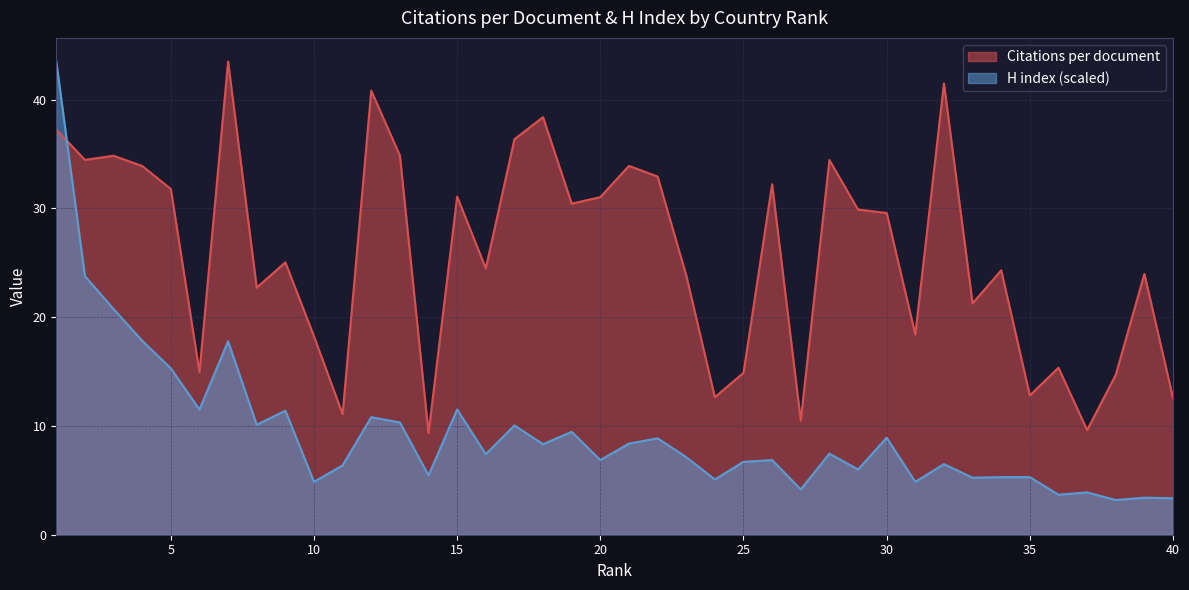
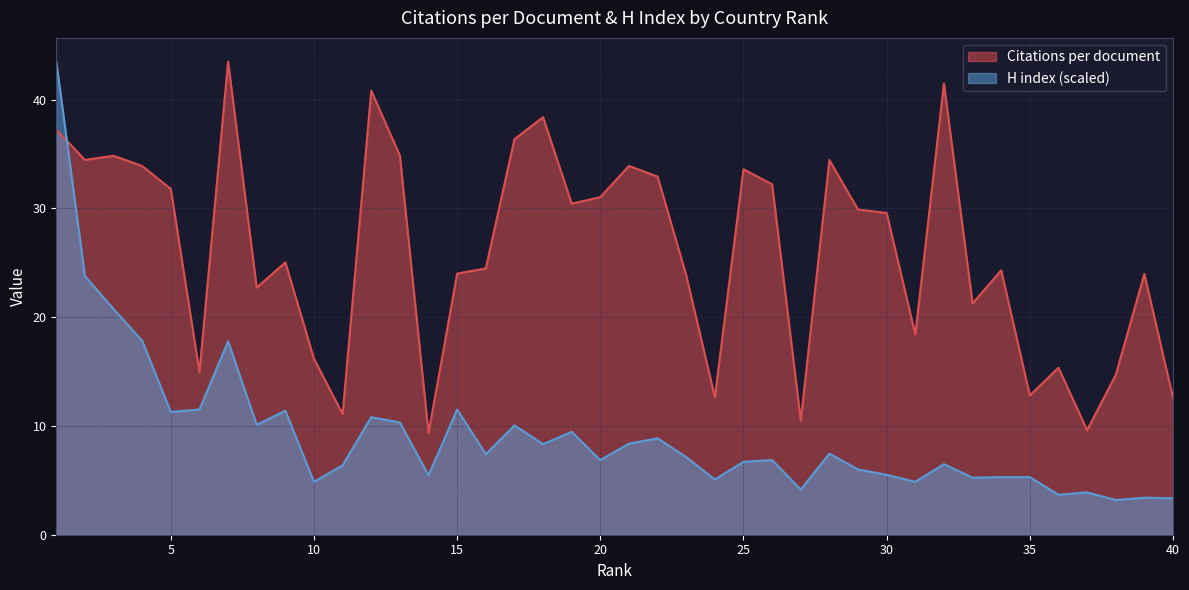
  {
    "Citations per document": {
      "5": 31.8,
-     "10": 18.2,
-     "15": 31.1,
+     "10": 16.2,
+     "15": 24.0,
      "20": 31.0,
-     "25": 14.9,
+     "25": 33.6,
      "30": 29.6,
      "35": 12.8,
      "40": 12.6
    },
    "H index (scaled)": {
-     "5": 15.3,
+     "5": 11.3,
      "10": 4.9,
      "15": 11.5,
      "20": 6.9,
      "25": 6.7,
-     "30": 8.9,
+     "30": 5.5,
      "35": 5.3,
      "40": 3.3
    }
  }
